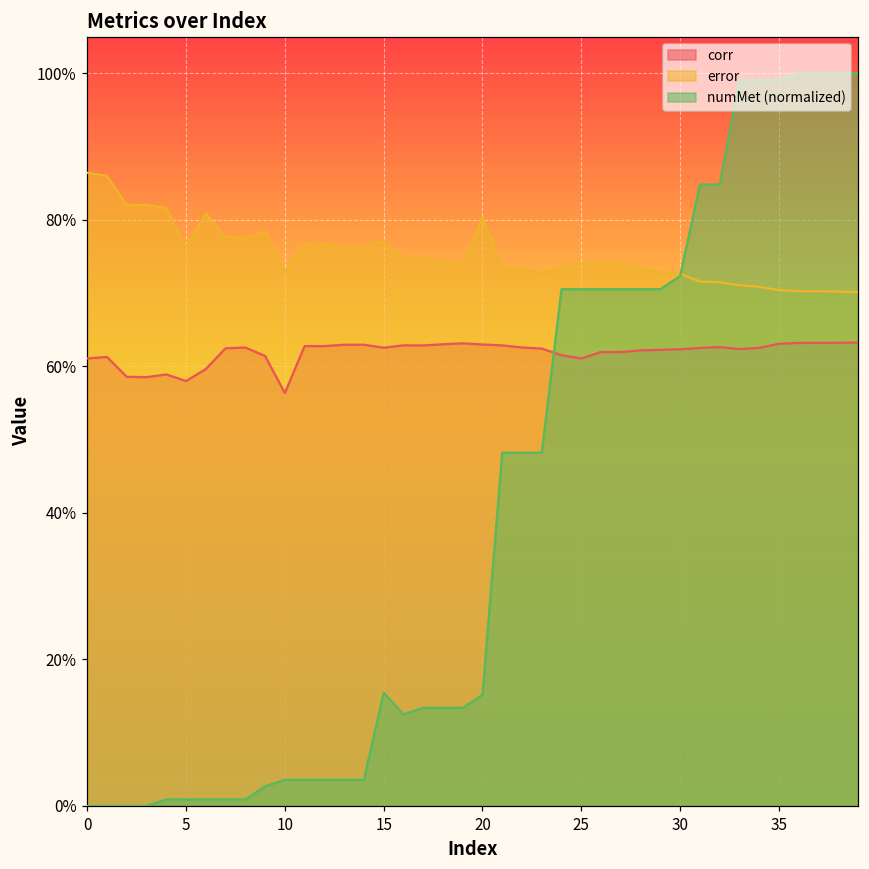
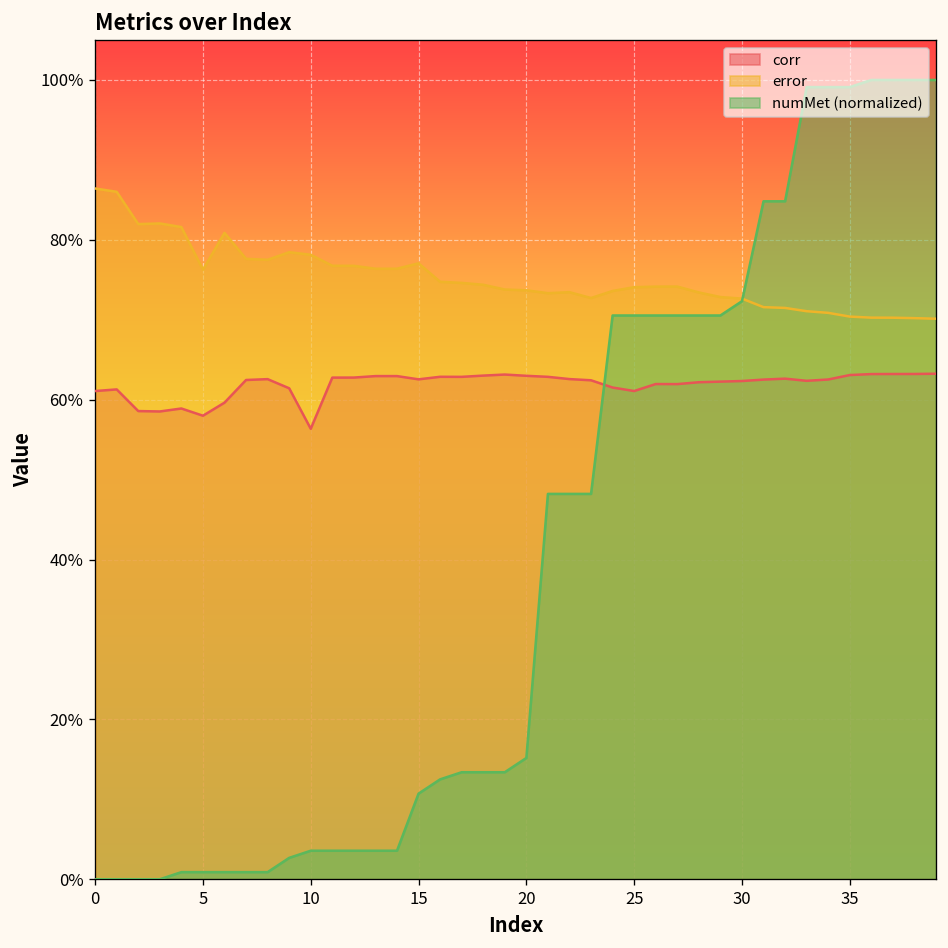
  {
    "corr": {
      "0": "61%",
      "5": "58%",
      "10": "56%",
      "15": "63%",
      "20": "63%",
      "25": "61%",
      "30": "62%",
      "35": "63%"
    },
    "error": {
      "0": "86%",
      "5": "76%",
-     "10": "73%",
+     "10": "78%",
      "15": "77%",
-     "20": "80%",
+     "20": "74%",
      "25": "74%",
      "35": "70%"
    },
    "numMet (normalized)": {
      "0": "0%",
      "5": "1%",
      "10": "4%",
-     "15": "15%",
+     "15": "11%",
      "20": "15%",
      "25": "71%"
    }
  }
